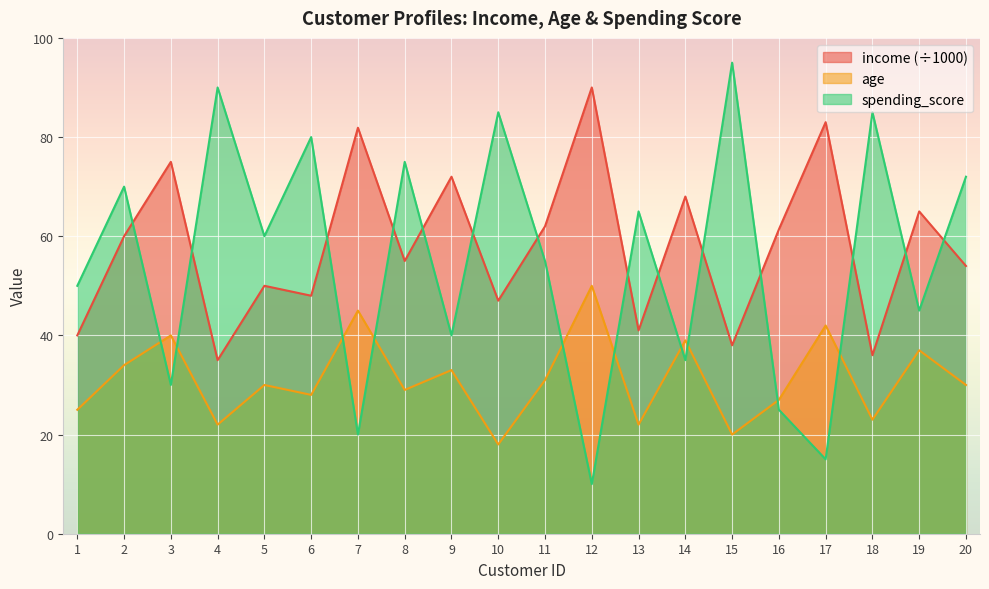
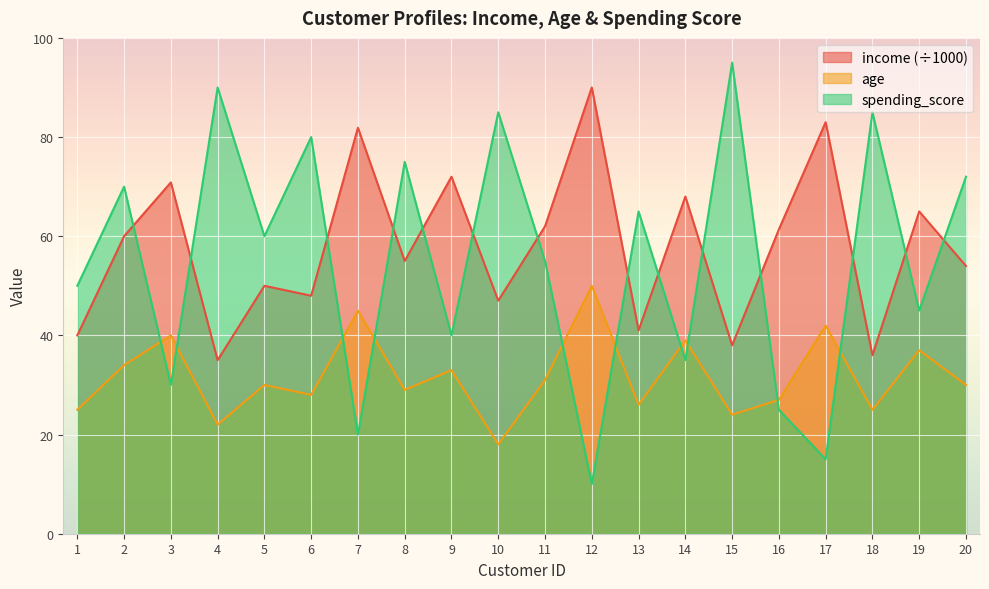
  {
    "income (÷1000)": {
      "1": 40,
      "2": 60,
-     "3": 75,
+     "3": 71,
      "4": 35,
      "5": 50,
      "6": 48,
      "7": 82,
      "8": 55,
      "9": 72,
      "10": 47,
      "11": 62,
      "12": 90,
      "13": 41,
      "14": 68,
      "15": 38,
      "16": 61,
      "17": 83,
      "18": 36,
      "19": 65,
      "20": 54
    },
    "age": {
      "1": 25,
      "2": 34,
      "3": 40,
      "4": 22,
      "5": 30,
      "6": 28,
      "7": 45,
      "8": 29,
      "9": 33,
      "10": 18,
      "11": 31,
      "12": 50,
-     "13": 22,
+     "13": 26,
      "14": 39,
-     "15": 20,
+     "15": 24,
      "16": 27,
      "17": 42,
-     "18": 23,
+     "18": 25,
      "19": 37,
      "20": 30
    },
    "spending_score": {
      "1": 50,
      "2": 70,
      "3": 30,
      "4": 90,
      "5": 60,
      "6": 80,
      "7": 20,
      "8": 75,
      "9": 40,
      "10": 85,
      "11": 55,
      "12": 10,
      "13": 65,
      "14": 35,
      "15": 95,
      "16": 25,
      "17": 15,
      "19": 45,
      "20": 72
    }
  }
